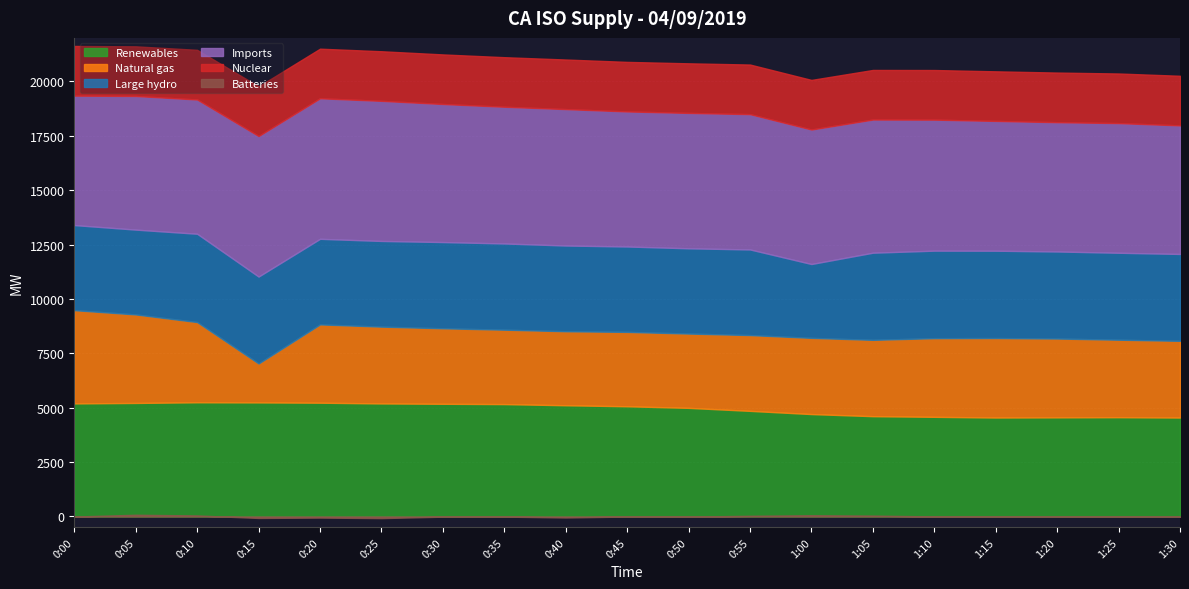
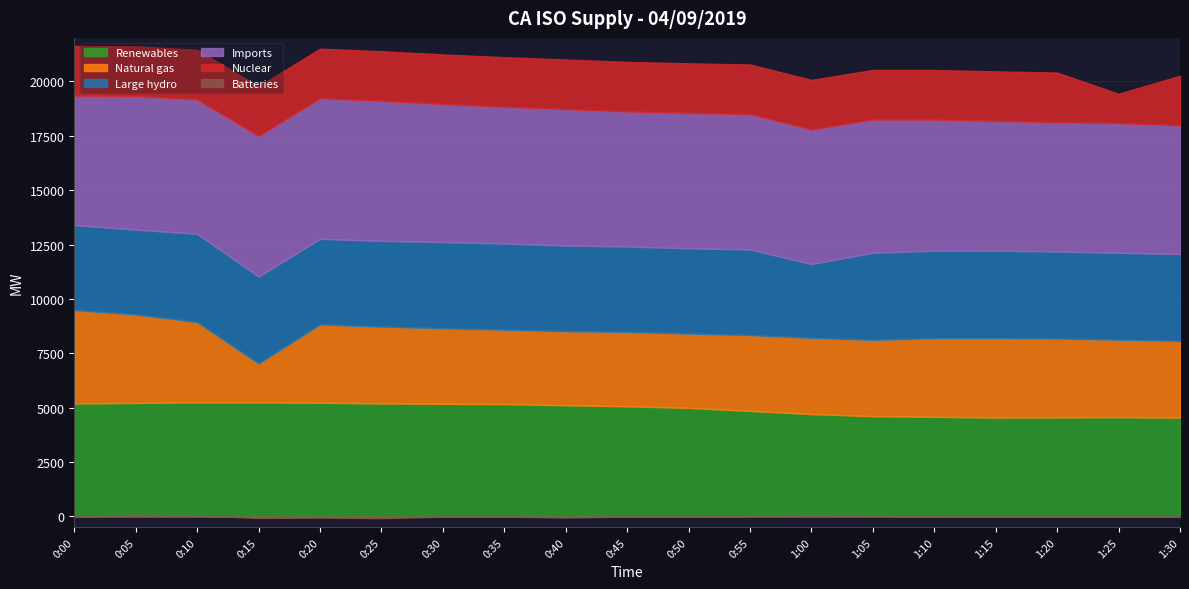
  {
    "Renewables": {
      "0:00": 5200,
      "0:05": 5200,
      "0:10": 5300,
      "0:15": 5200,
      "0:20": 5200,
      "0:25": 5200,
      "0:30": 5200,
      "0:35": 5200,
      "0:40": 5100,
      "0:45": 5100,
      "0:50": 5000,
      "0:55": 4900,
      "1:00": 4700,
      "1:05": 4600,
      "1:10": 4600,
      "1:15": 4500,
      "1:20": 4600,
      "1:25": 4600,
      "1:30": 4500
    },
    "Natural gas": {
      "0:00": 4300,
      "0:05": 4100,
      "0:10": 3700,
      "0:15": 1800,
      "0:20": 3600,
      "0:25": 3500,
      "0:30": 3500,
      "0:35": 3400,
      "0:40": 3400,
      "0:45": 3400,
      "0:50": 3400,
      "0:55": 3500,
      "1:00": 3500,
      "1:05": 3500,
      "1:10": 3600,
      "1:15": 3700,
      "1:20": 3600,
      "1:25": 3600,
      "1:30": 3500
    },
    "Large hydro": {
      "0:00": 3900,
      "0:05": 3900,
      "0:10": 4100,
      "0:15": 4000,
      "0:20": 3900,
      "0:25": 3900,
      "0:30": 4000,
      "0:35": 4000,
      "0:40": 3900,
      "0:45": 3900,
      "0:50": 3900,
      "0:55": 3900,
      "1:00": 3400,
      "1:05": 4000,
      "1:10": 4000,
      "1:15": 4000,
      "1:20": 4000,
      "1:25": 4000,
      "1:30": 4000
    },
    "Imports": {
      "0:00": 6000,
      "0:05": 6100,
      "0:10": 6200,
      "0:15": 6500,
      "0:20": 6500,
      "0:25": 6400,
      "0:30": 6300,
      "0:35": 6300,
      "0:40": 6300,
      "0:45": 6200,
      "0:50": 6200,
      "0:55": 6200,
      "1:00": 6200,
      "1:05": 6100,
      "1:10": 6000,
      "1:15": 6000,
      "1:20": 5900,
      "1:25": 6000,
      "1:30": 5900
    },
    "Nuclear": {
      "0:00": 2300,
      "0:20": 2300,
      "0:25": 2300,
      "0:30": 2300,
      "0:35": 2300,
      "0:40": 2300,
      "0:45": 2300,
      "0:50": 2300,
      "0:55": 2300,
      "1:00": 2300,
      "1:05": 2300,
      "1:10": 2300,
      "1:15": 2300,
      "1:20": 2300,
-     "1:25": 2300,
+     "1:25": 1300,
      "1:30": 2300
    }
  }
